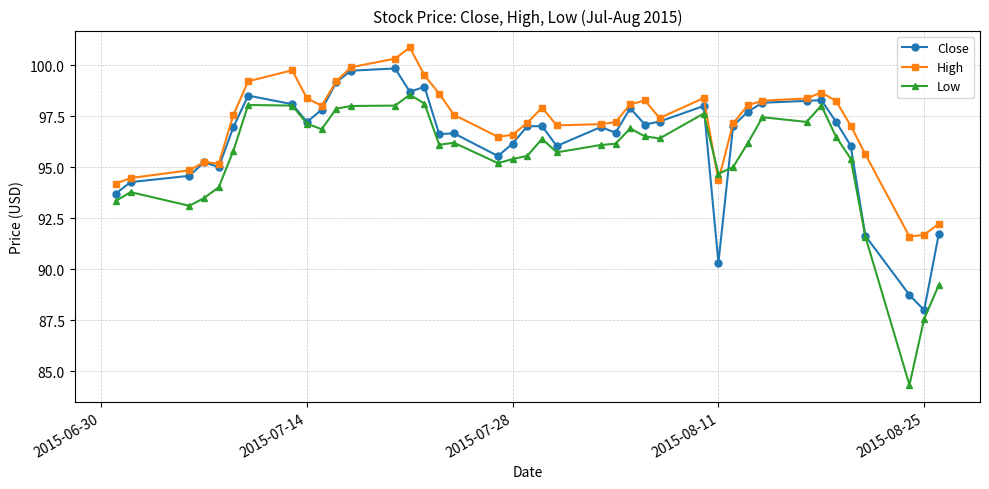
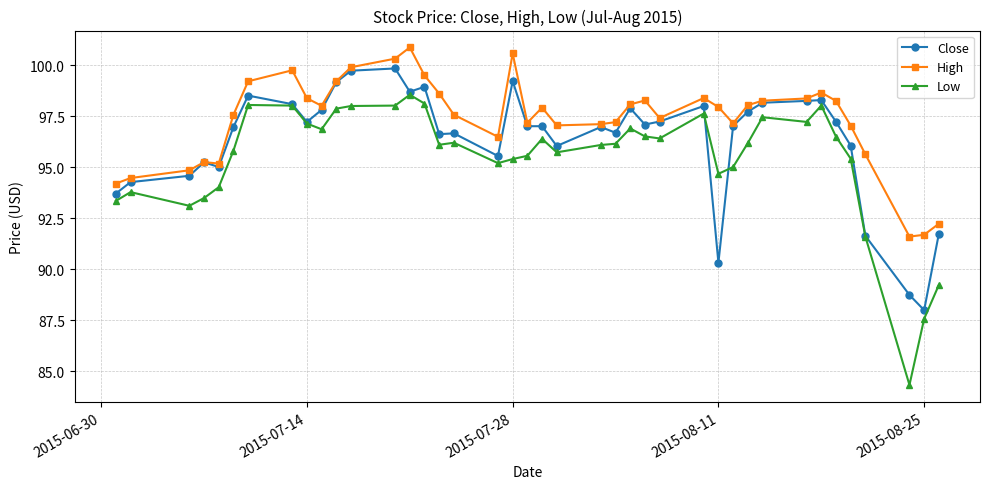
  {
    "Close": {
-     "2015-07-28": 96.2,
+     "2015-07-28": 99.2,
      "2015-08-11": 90.3,
      "2015-08-25": 88.0
    },
    "High": {
      "2015-07-14": 98.4,
-     "2015-07-28": 96.6,
-     "2015-08-11": 94.4,
+     "2015-07-28": 100.6,
+     "2015-08-11": 97.9,
      "2015-08-25": 91.7
    },
    "Low": {
      "2015-07-28": 95.4,
      "2015-08-11": 94.7,
      "2015-08-25": 87.6
    }
  }
